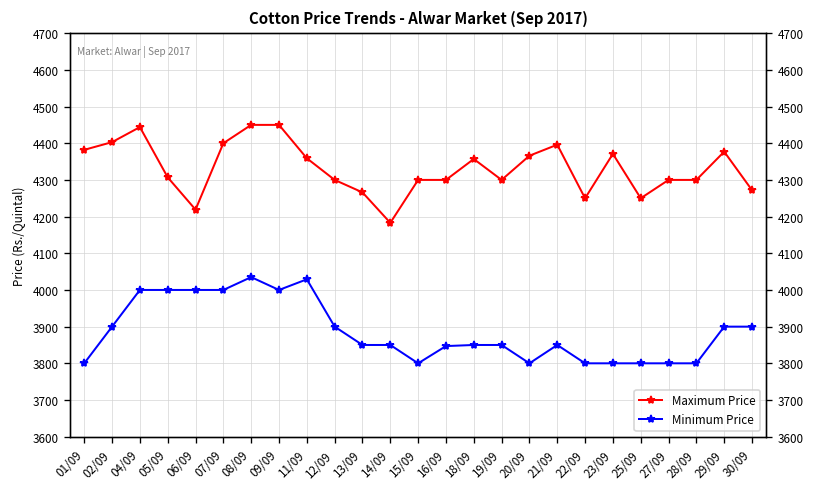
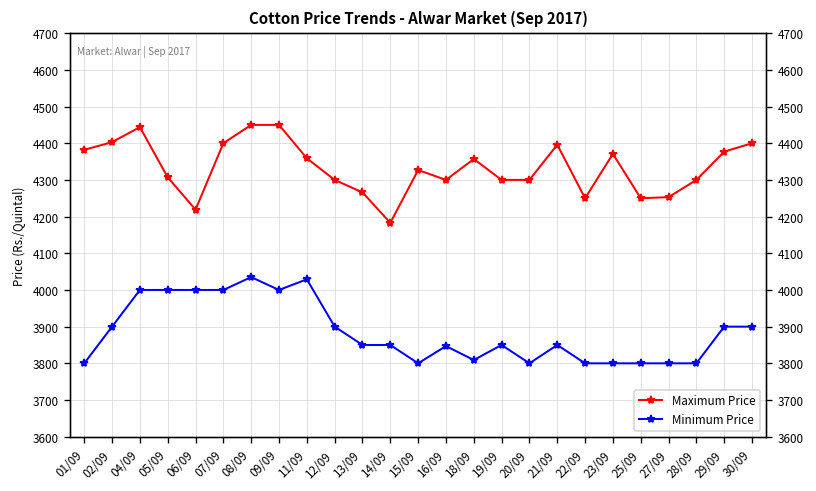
  {
    "Maximum Price": {
      "01/09": 4380,
      "02/09": 4400,
      "04/09": 4440,
      "05/09": 4310,
      "06/09": 4220,
      "07/09": 4400,
      "08/09": 4450,
      "09/09": 4450,
      "11/09": 4360,
      "12/09": 4300,
      "13/09": 4270,
      "14/09": 4180,
-     "15/09": 4300,
+     "15/09": 4330,
      "16/09": 4300,
      "18/09": 4360,
      "19/09": 4300,
-     "20/09": 4370,
+     "20/09": 4300,
      "21/09": 4400,
      "22/09": 4250,
      "23/09": 4370,
      "25/09": 4250,
-     "27/09": 4300,
+     "27/09": 4250,
      "28/09": 4300,
      "29/09": 4380,
-     "30/09": 4270
+     "30/09": 4400
    },
    "Minimum Price": {
      "01/09": 3800,
      "02/09": 3900,
      "04/09": 4000,
      "05/09": 4000,
      "06/09": 4000,
      "07/09": 4000,
      "08/09": 4040,
      "09/09": 4000,
      "11/09": 4030,
      "12/09": 3900,
      "13/09": 3850,
      "14/09": 3850,
      "15/09": 3800,
      "16/09": 3850,
-     "18/09": 3850,
+     "18/09": 3810,
      "19/09": 3850,
      "20/09": 3800,
      "21/09": 3850,
      "22/09": 3800,
      "23/09": 3800,
      "25/09": 3800,
      "27/09": 3800,
      "28/09": 3800,
      "29/09": 3900,
      "30/09": 3900
    }
  }
